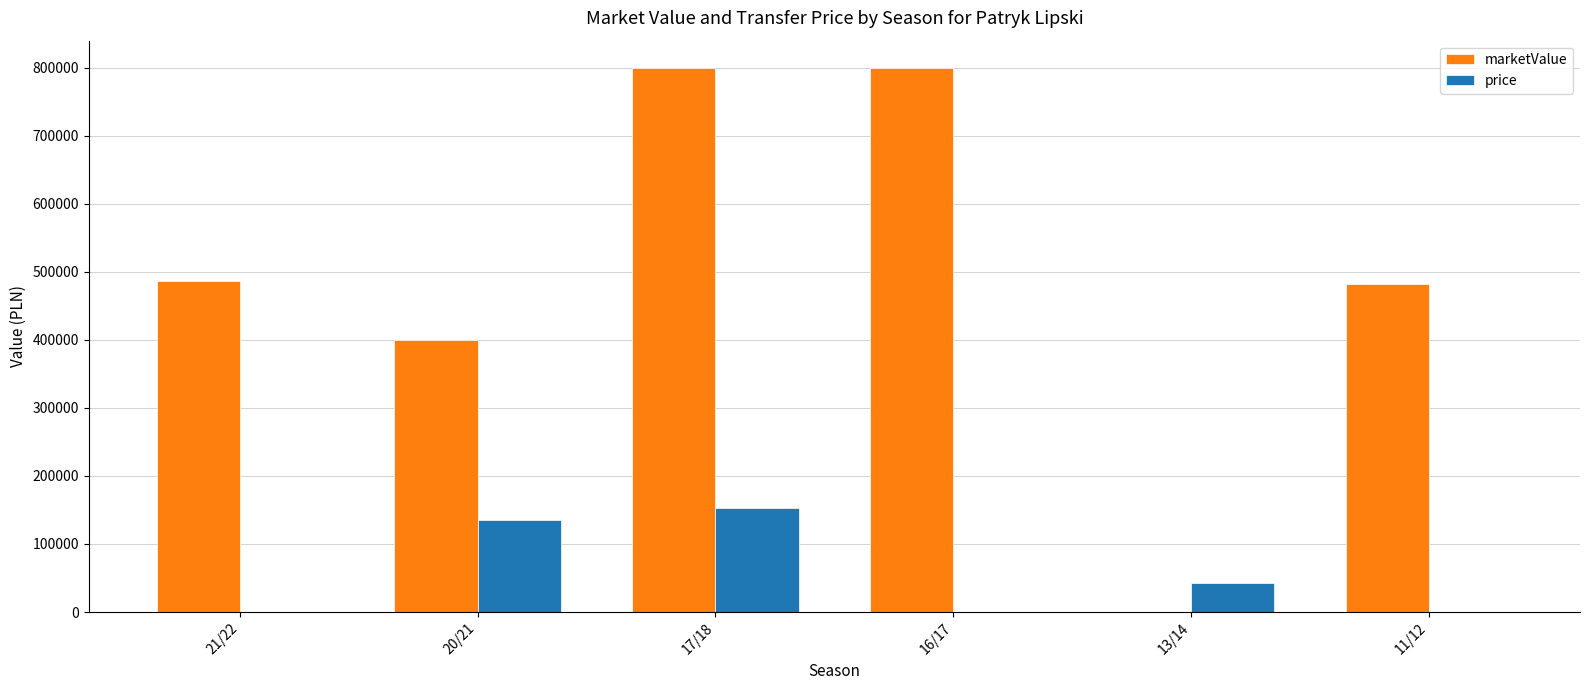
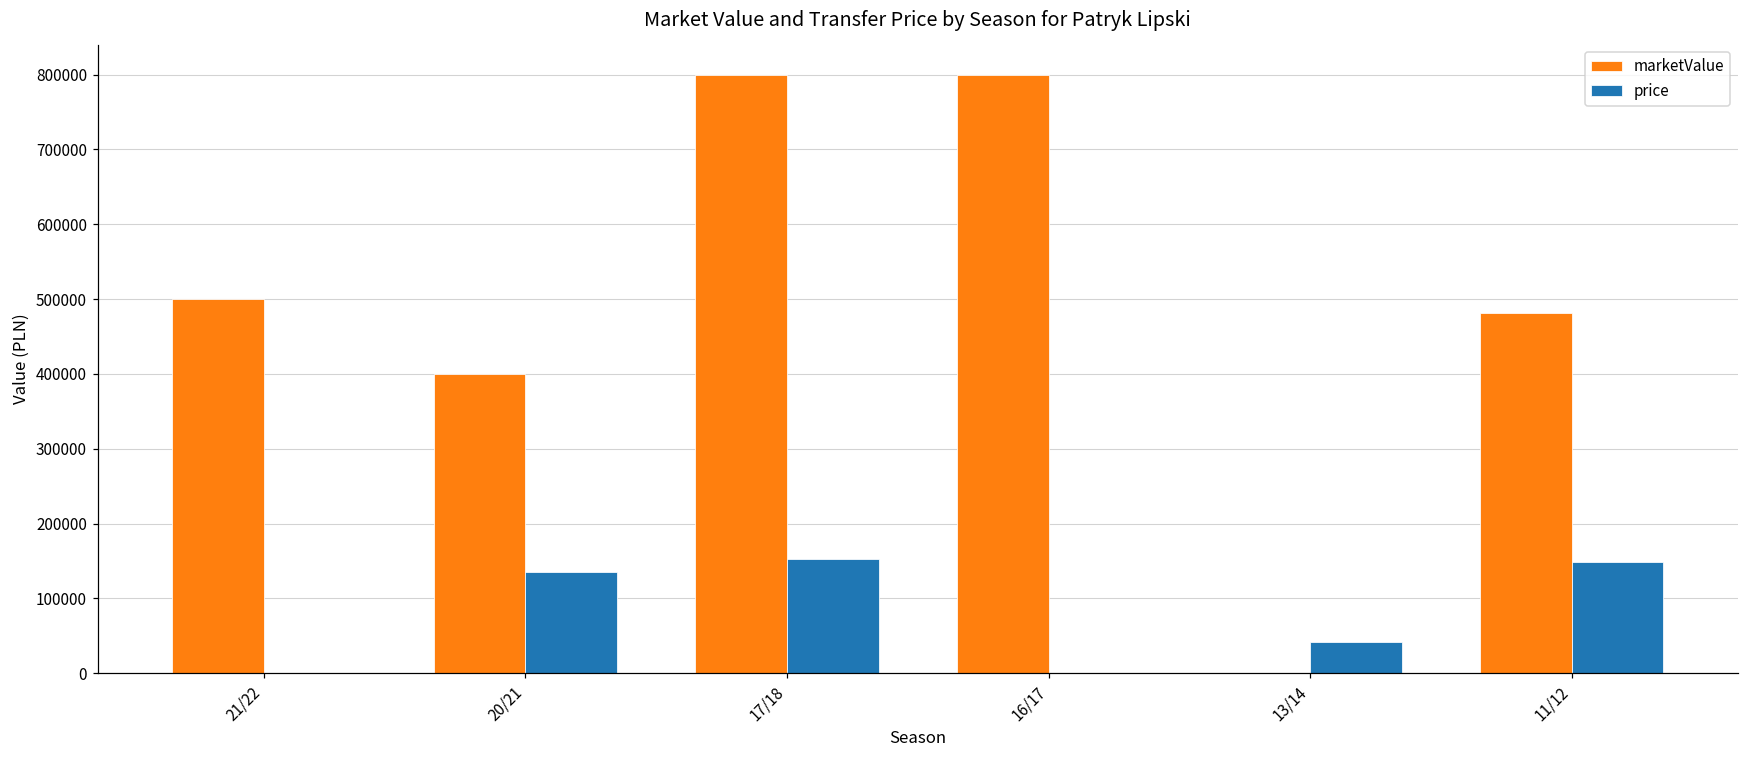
  {
    "marketValue": {
-     "21/22": 490000,
+     "21/22": 500000,
      "20/21": 400000,
      "17/18": 800000,
      "16/17": 800000,
      "13/14": 0,
      "11/12": 480000
    },
    "price": {
      "21/22": 0,
      "20/21": 140000,
      "17/18": 150000,
      "16/17": 0,
      "13/14": 40000,
-     "11/12": 0
+     "11/12": 150000
    }
  }
